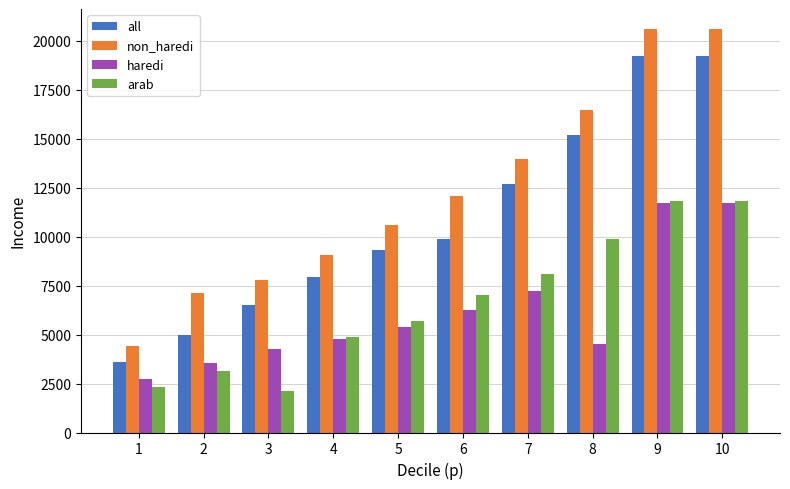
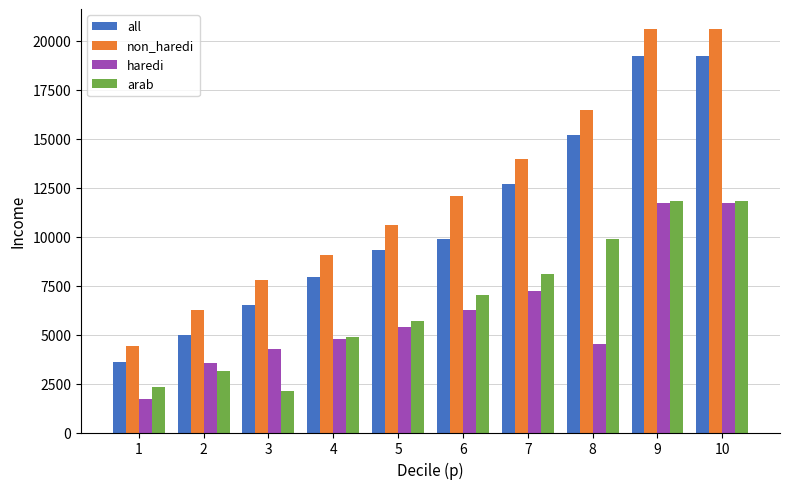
  {
    "all": {
      "1": 3600,
      "2": 5000,
      "3": 6500,
      "4": 7900,
      "5": 9300,
      "6": 9900,
      "7": 12700,
      "8": 15200,
      "9": 19200,
      "10": 19200
    },
    "non_haredi": {
      "1": 4400,
-     "2": 7100,
+     "2": 6300,
      "3": 7800,
      "4": 9100,
      "5": 10600,
      "6": 12100,
      "7": 14000,
      "8": 16400,
      "9": 20600,
      "10": 20600
    },
    "haredi": {
-     "1": 2700,
+     "1": 1700,
      "2": 3500,
      "3": 4300,
      "4": 4800,
      "5": 5400,
      "6": 6200,
      "7": 7200,
      "8": 4500,
      "9": 11700,
      "10": 11700
    },
    "arab": {
      "1": 2300,
      "2": 3100,
      "3": 2100,
      "4": 4900,
      "5": 5700,
      "6": 7000,
      "7": 8100,
      "8": 9900,
      "9": 11800,
      "10": 11800
    }
  }
